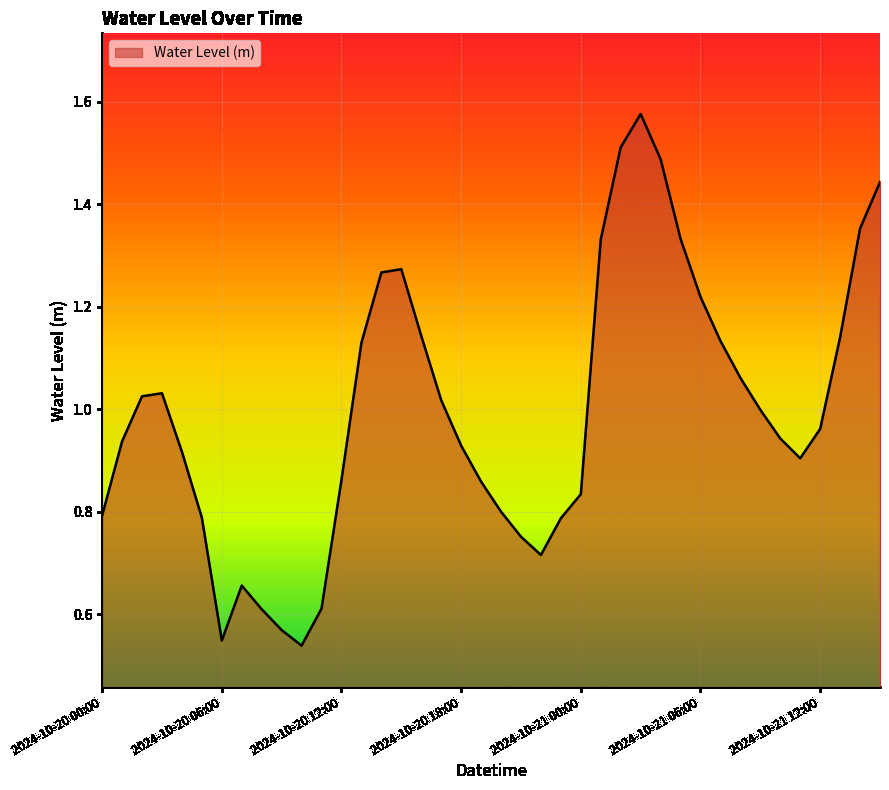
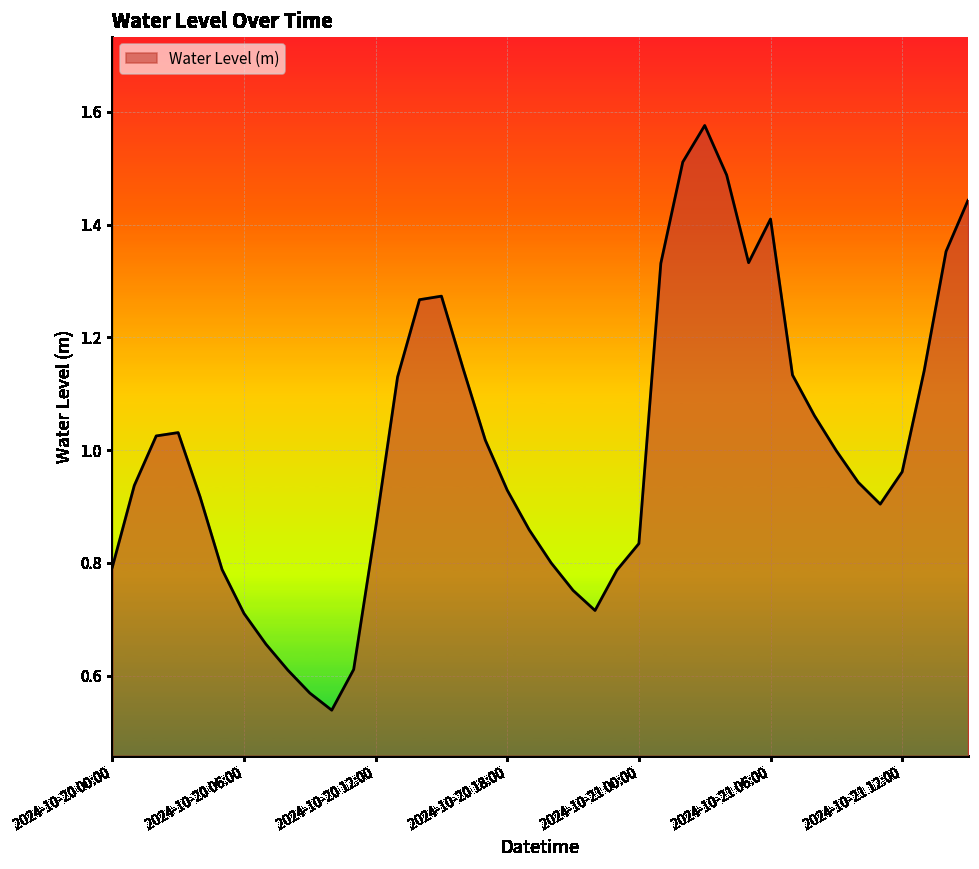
  {
    "2024-10-20 00:00": 0.79,
-   "2024-10-20 06:00": 0.55,
+   "2024-10-20 06:00": 0.71,
    "2024-10-20 12:00": 0.86,
    "2024-10-20 18:00": 0.93,
    "2024-10-21 00:00": 0.83,
-   "2024-10-21 06:00": 1.22,
+   "2024-10-21 06:00": 1.41,
    "2024-10-21 12:00": 0.96
  }
